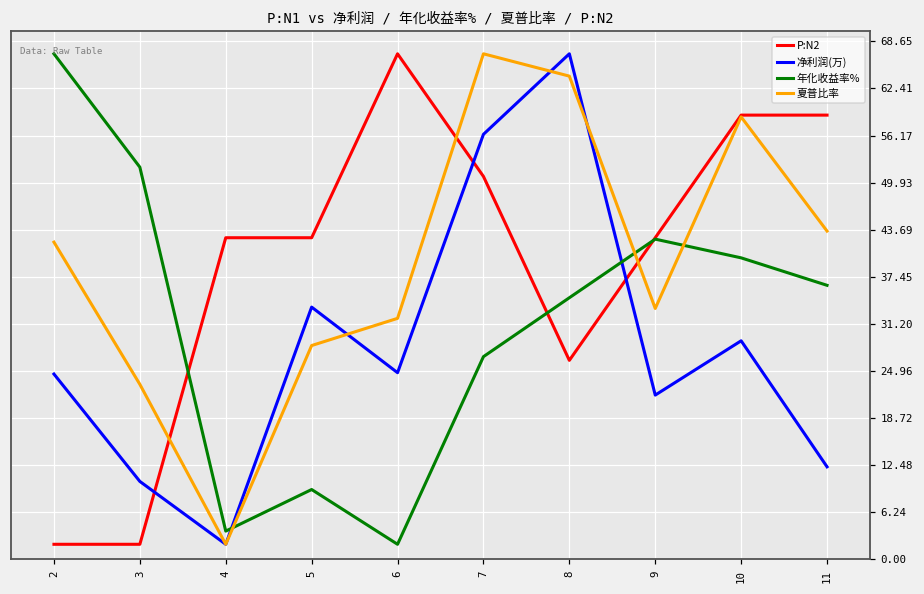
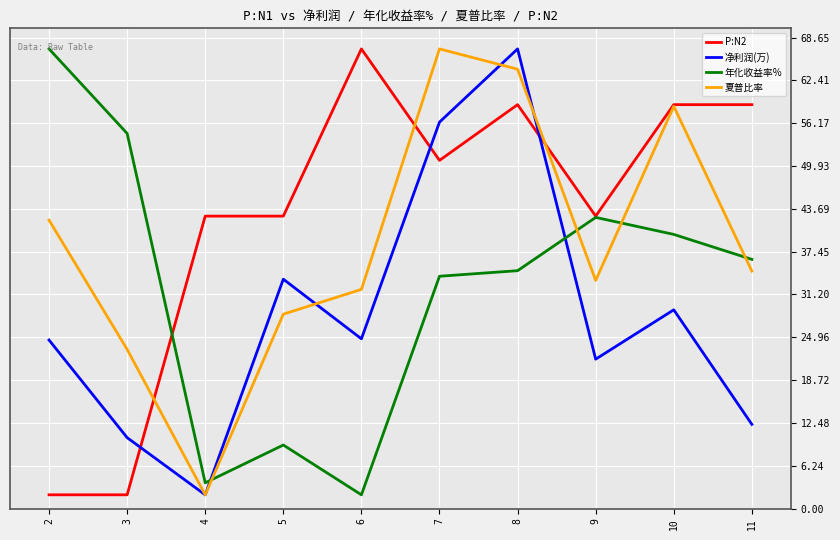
  {
    "P:N2": {
      "2": 2,
      "3": 2,
      "4": 43,
      "5": 43,
      "6": 67,
      "7": 51,
-     "8": 26,
+     "8": 59,
      "11": 59
    },
    "净利润(万)": {
      "2": 25,
      "3": 10,
      "5": 33,
      "6": 25,
      "7": 56,
      "8": 67,
      "9": 22,
      "10": 29,
      "11": 12
    },
    "年化收益率%": {
      "2": 67,
-     "3": 52,
+     "3": 55,
      "4": 4,
      "5": 9,
      "6": 2,
-     "7": 27,
+     "7": 34,
      "8": 35,
      "10": 40,
      "11": 36
    },
    "夏普比率": {
      "2": 42,
      "3": 23,
      "5": 28,
      "6": 32,
      "7": 67,
      "8": 64,
      "9": 33,
-     "11": 44
+     "11": 35
    }
  }
